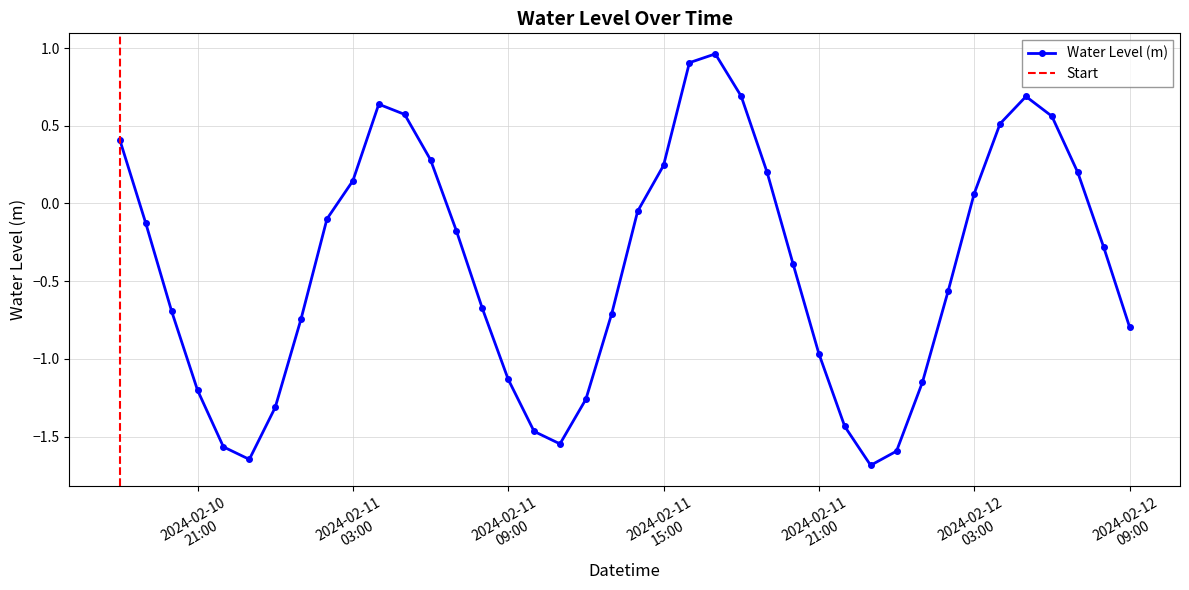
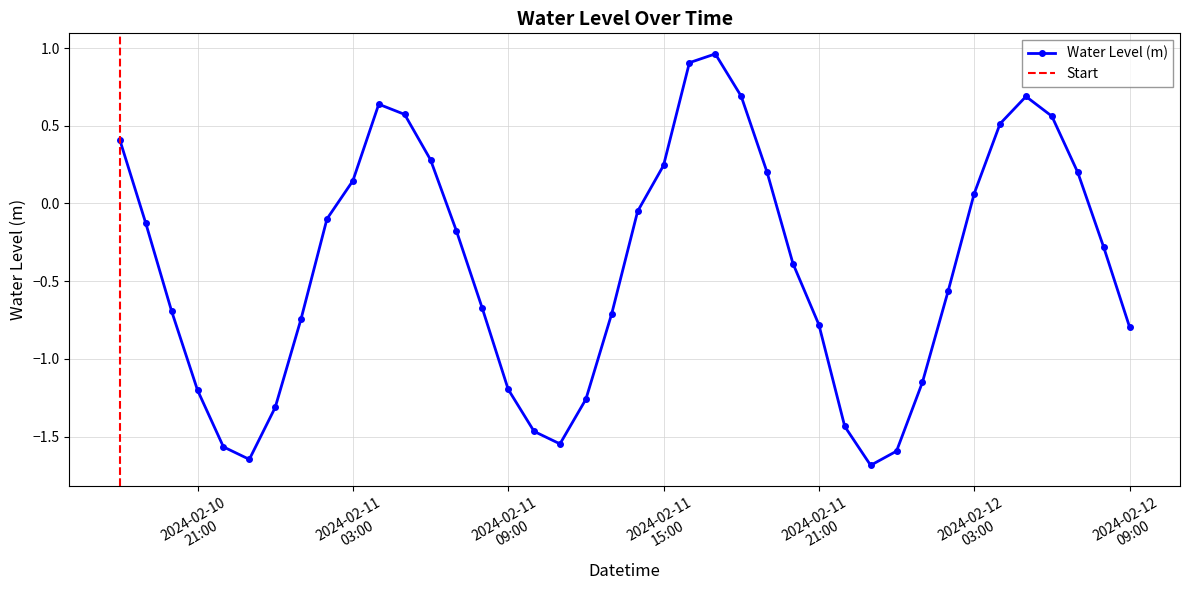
  {
    "2024-02-10 21:00": -1.20,
    "2024-02-11 03:00": 0.15,
-   "2024-02-11 09:00": -1.13,
+   "2024-02-11 09:00": -1.20,
    "2024-02-11 15:00": 0.24,
-   "2024-02-11 21:00": -0.97,
+   "2024-02-11 21:00": -0.78,
    "2024-02-12 03:00": 0.06,
    "2024-02-12 09:00": -0.79
  }
